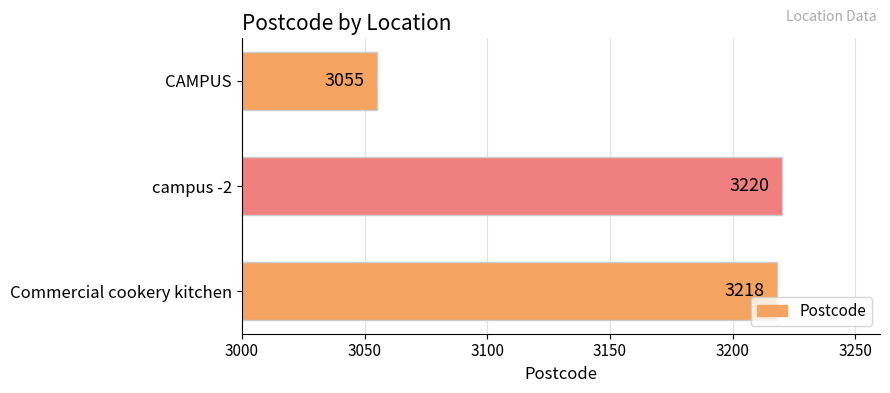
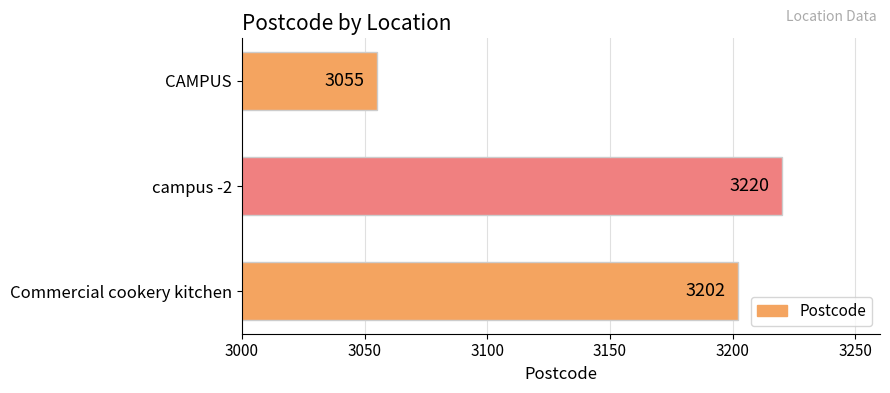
  {
    "CAMPUS": 3055,
    "campus -2": 3220,
-   "Commercial cookery kitchen": 3218
+   "Commercial cookery kitchen": 3202
  }
